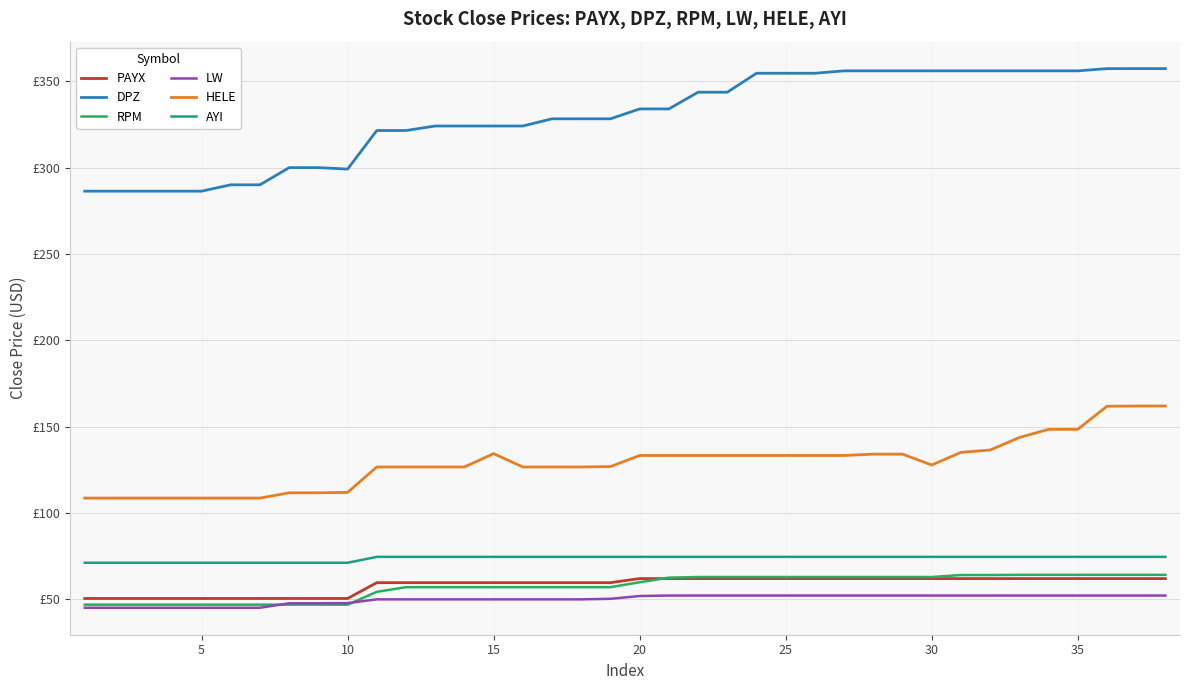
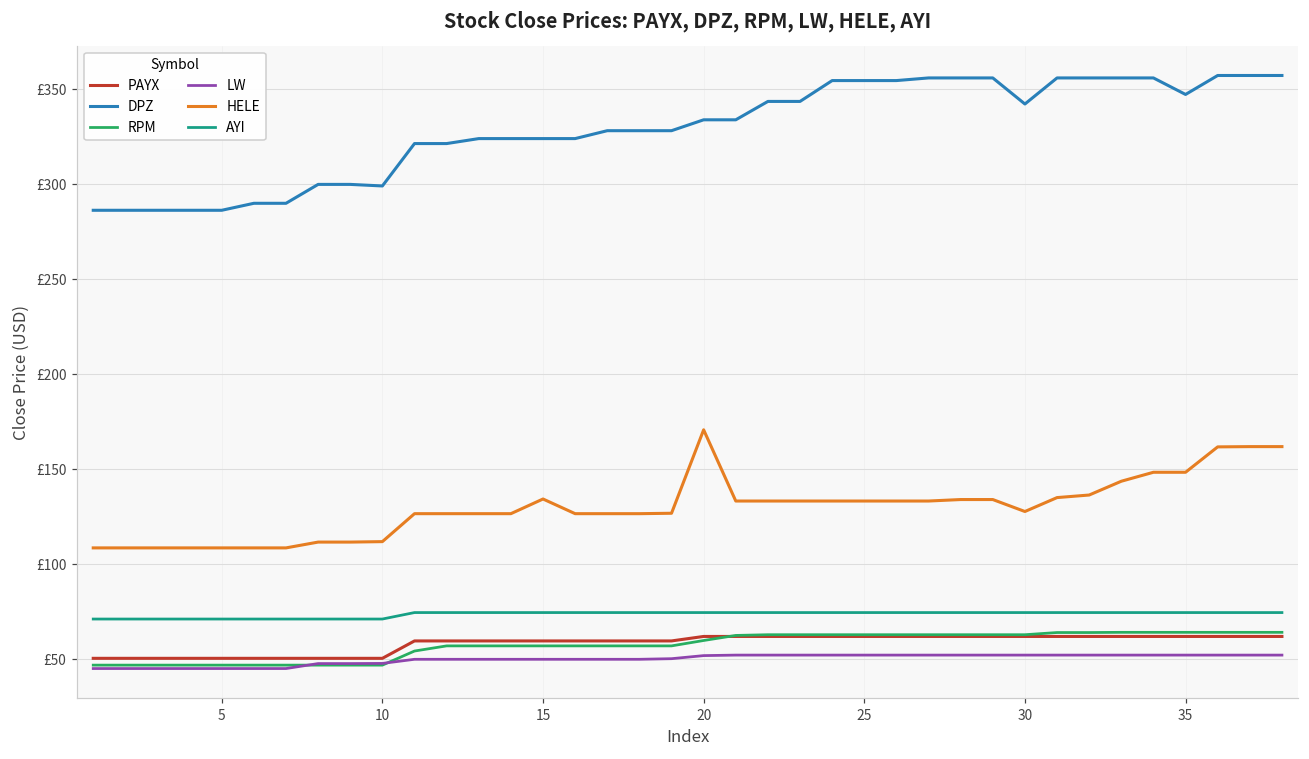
  {
    "PAYX": {
      "5": "£50",
      "10": "£50",
      "15": "£60",
      "20": "£62",
      "35": "£62"
    },
    "DPZ": {
      "5": "£286",
      "10": "£299",
      "15": "£324",
      "20": "£334",
      "25": "£355",
-     "30": "£356",
-     "35": "£356"
+     "30": "£342",
+     "35": "£347"
    },
    "LW": {
      "5": "£45",
      "15": "£50",
      "20": "£52",
      "25": "£52",
      "30": "£52",
      "35": "£52"
    },
    "HELE": {
      "5": "£109",
      "10": "£112",
      "15": "£134",
-     "20": "£133",
+     "20": "£171",
      "25": "£133",
      "30": "£128",
      "35": "£148"
    }
  }
